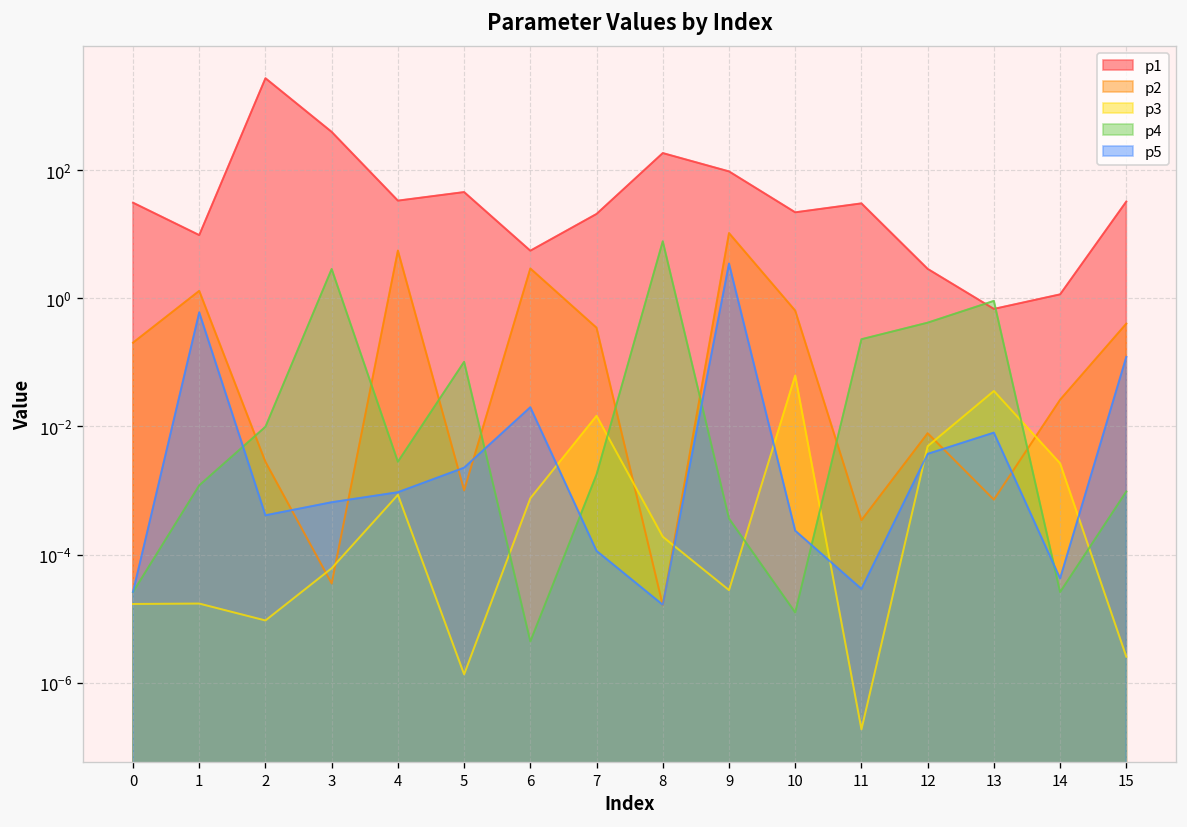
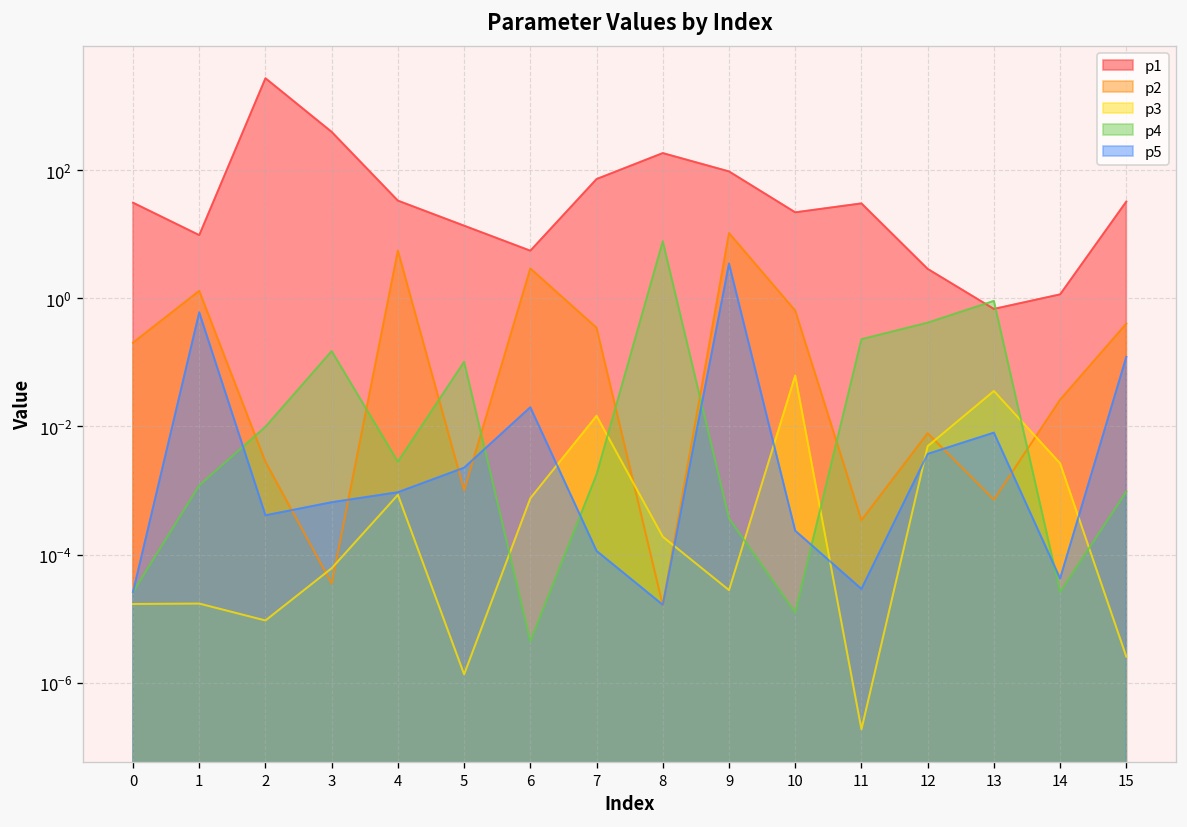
  {
    "p1": {
      "0": 30,
      "1": 10,
      "2": 3000,
      "3": 400,
      "4": 30,
-     "5": 50,
+     "5": 14,
      "6": 6,
-     "7": 21,
+     "7": 70,
      "8": 190,
      "9": 100,
      "10": 22,
      "11": 30,
      "12": 3,
      "13": 0.7,
      "14": 1.2,
      "15": 30
    },
    "p4": {
      "1": 0.0012,
      "2": 0.01,
-     "3": 3,
+     "3": 0.15,
      "4": 0.003,
      "5": 0.10,
      "6": 0.000004,
      "7": 0.0018,
      "8": 8,
      "9": 0.0004,
      "10": 0.000012,
      "11": 0.23,
      "12": 0.4,
      "13": 0.9,
      "14": 0.00003,
      "15": 0.0010
    },
    "p5": {
      "1": 0.6,
      "2": 0.0004,
      "3": 0.0007,
      "5": 0.0023,
      "6": 0.02,
      "7": 0.00011,
      "9": 3,
      "10": 0.0002,
      "11": 0.00003,
      "12": 0.004,
      "13": 0.008,
      "14": 0.00004,
      "15": 0.12
    }
  }
